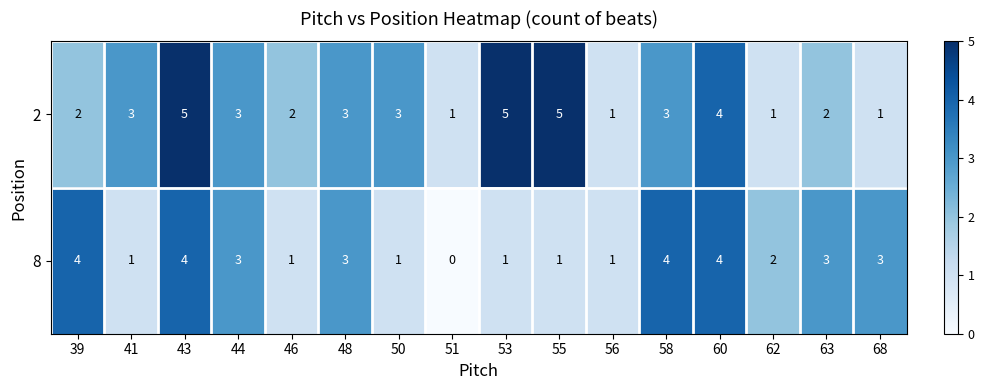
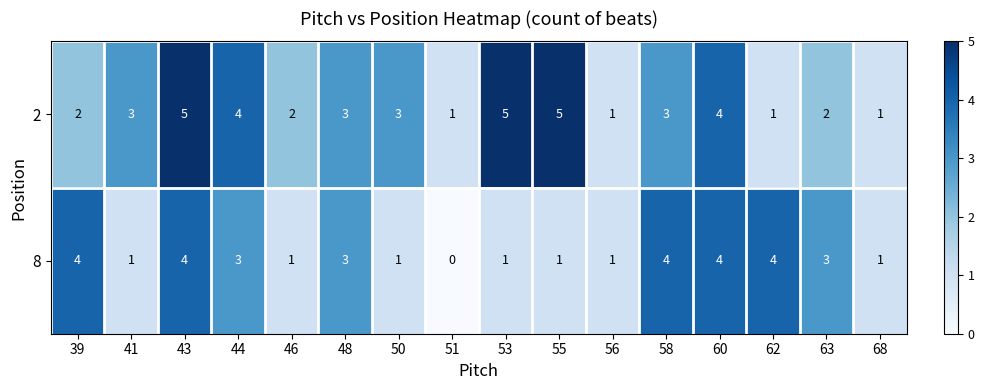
  {
    "2": {
      "39": 2,
      "41": 3,
      "43": 5,
-     "44": 3,
+     "44": 4,
      "46": 2,
      "48": 3,
      "50": 3,
      "51": 1,
      "53": 5,
      "55": 5,
      "56": 1,
      "58": 3,
      "60": 4,
      "62": 1,
      "63": 2,
      "68": 1
    },
    "8": {
      "39": 4,
      "41": 1,
      "43": 4,
      "44": 3,
      "46": 1,
      "48": 3,
      "50": 1,
      "51": 0,
      "53": 1,
      "55": 1,
      "56": 1,
      "58": 4,
      "60": 4,
-     "62": 2,
+     "62": 4,
      "63": 3,
-     "68": 3
+     "68": 1
    }
  }
